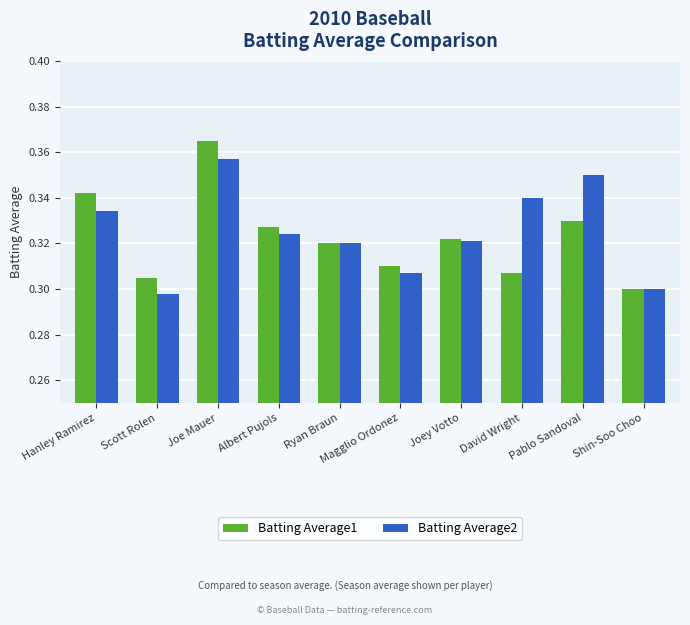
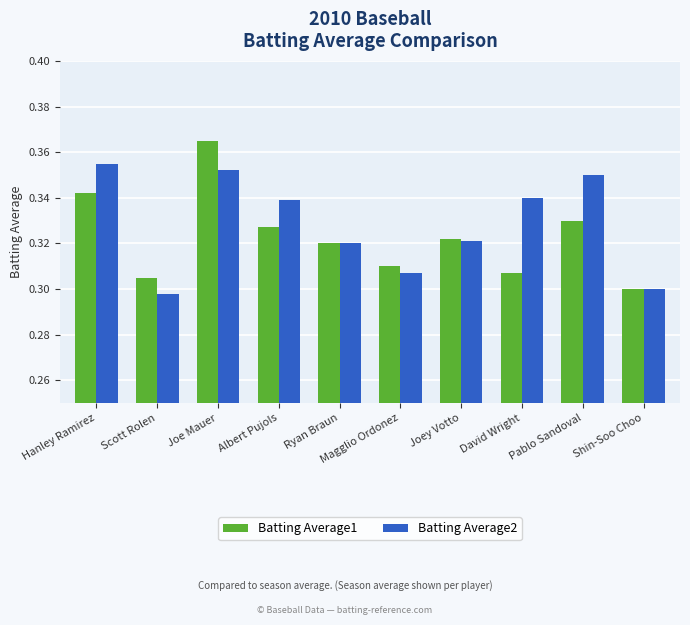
  {
    "Batting Average1": {
      "Hanley Ramirez": 0.342,
      "Scott Rolen": 0.305,
      "Joe Mauer": 0.365,
      "Albert Pujols": 0.327,
      "Ryan Braun": 0.320,
      "Magglio Ordonez": 0.310,
      "Joey Votto": 0.322,
      "David Wright": 0.307,
      "Pablo Sandoval": 0.330,
      "Shin-Soo Choo": 0.300
    },
    "Batting Average2": {
-     "Hanley Ramirez": 0.334,
+     "Hanley Ramirez": 0.355,
      "Scott Rolen": 0.298,
-     "Joe Mauer": 0.357,
-     "Albert Pujols": 0.324,
+     "Joe Mauer": 0.352,
+     "Albert Pujols": 0.339,
      "Ryan Braun": 0.320,
      "Magglio Ordonez": 0.307,
      "Joey Votto": 0.321,
      "David Wright": 0.340,
      "Pablo Sandoval": 0.350,
      "Shin-Soo Choo": 0.300
    }
  }
